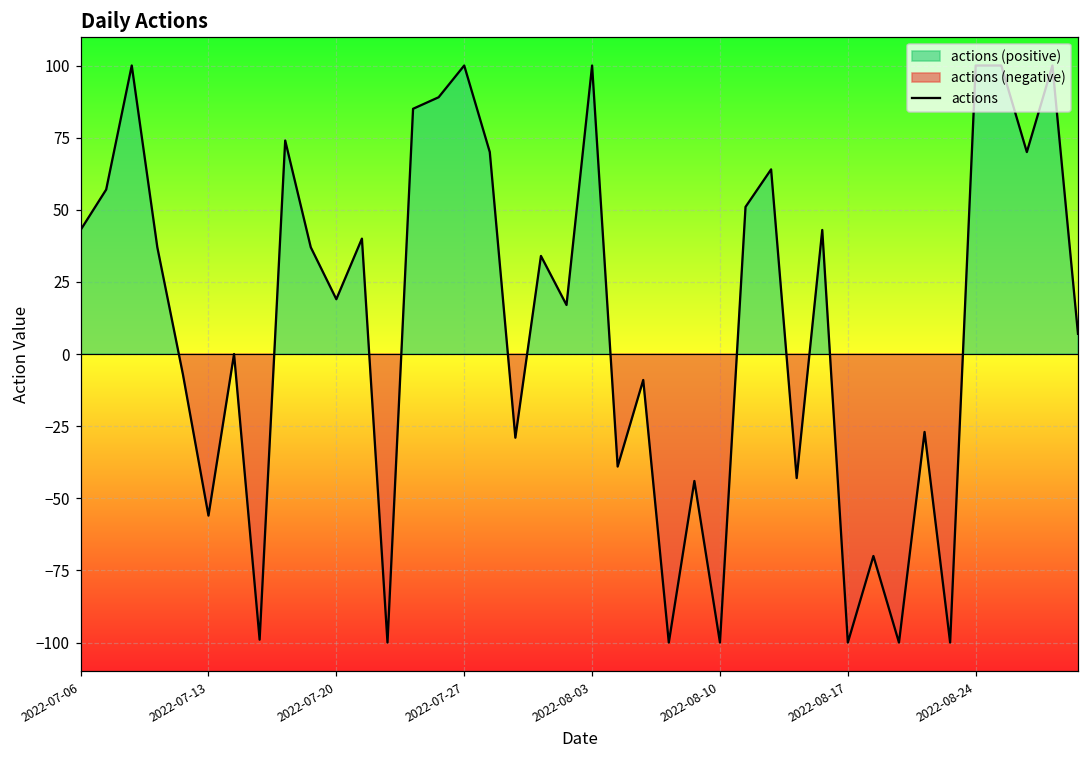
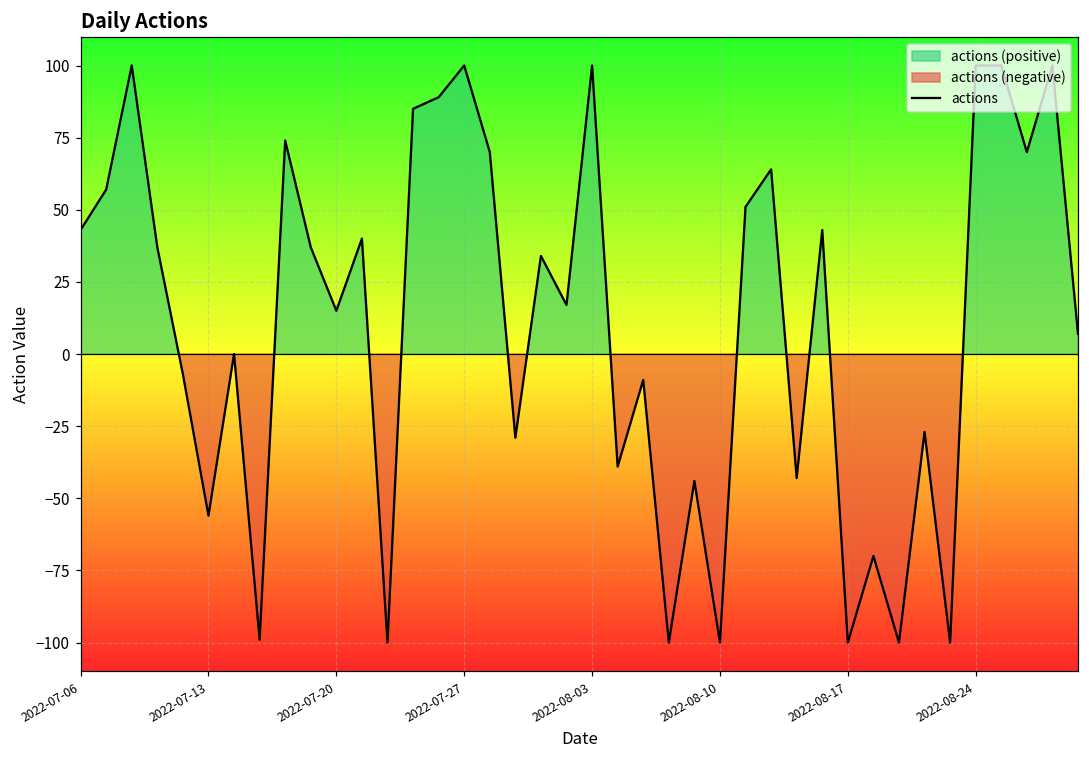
  {
    "2022-07-06": 43,
    "2022-07-13": -56,
-   "2022-07-20": 19,
+   "2022-07-20": 15,
    "2022-07-27": 100,
    "2022-08-03": 100,
    "2022-08-10": -100,
    "2022-08-17": -100
  }
